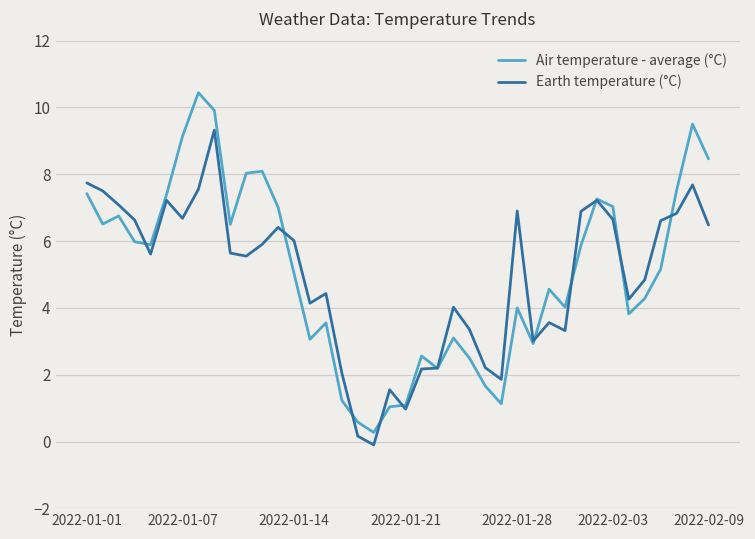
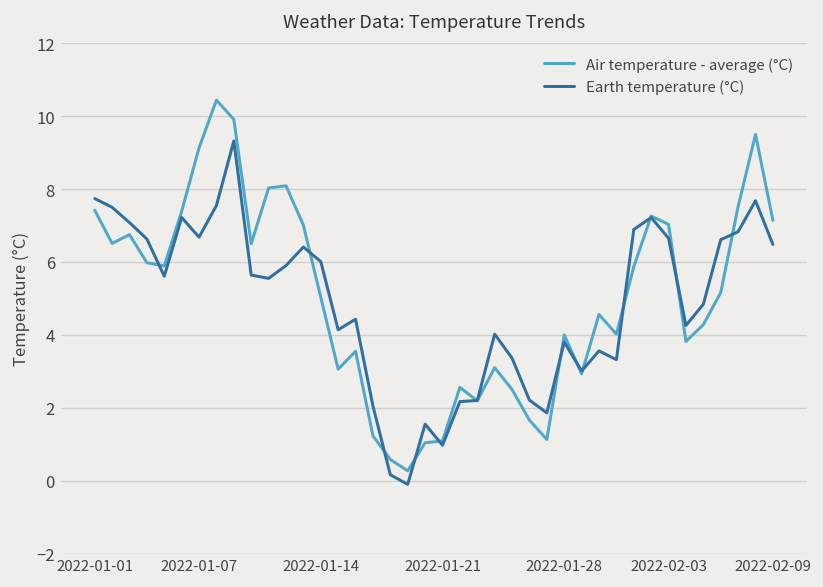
  {
    "Air temperature - average (°C)": {
      "2022-01-01": 7.4,
      "2022-01-07": 9.1,
      "2022-01-14": 5.0,
      "2022-01-21": 1.1,
      "2022-01-28": 4.0,
      "2022-02-03": 7.0,
-     "2022-02-09": 8.5
+     "2022-02-09": 7.1
    },
    "Earth temperature (°C)": {
      "2022-01-01": 7.7,
      "2022-01-07": 6.7,
      "2022-01-14": 6.0,
      "2022-01-21": 1.0,
-     "2022-01-28": 6.9,
+     "2022-01-28": 3.8,
      "2022-02-03": 6.7,
      "2022-02-09": 6.5
    }
  }
